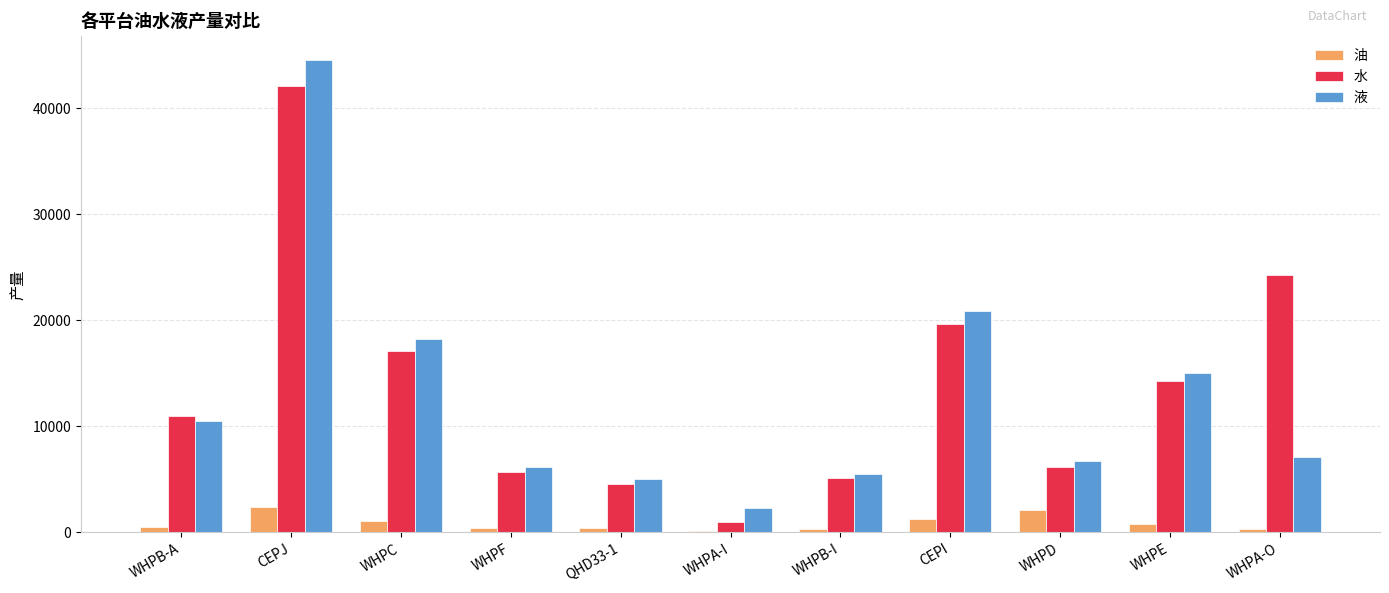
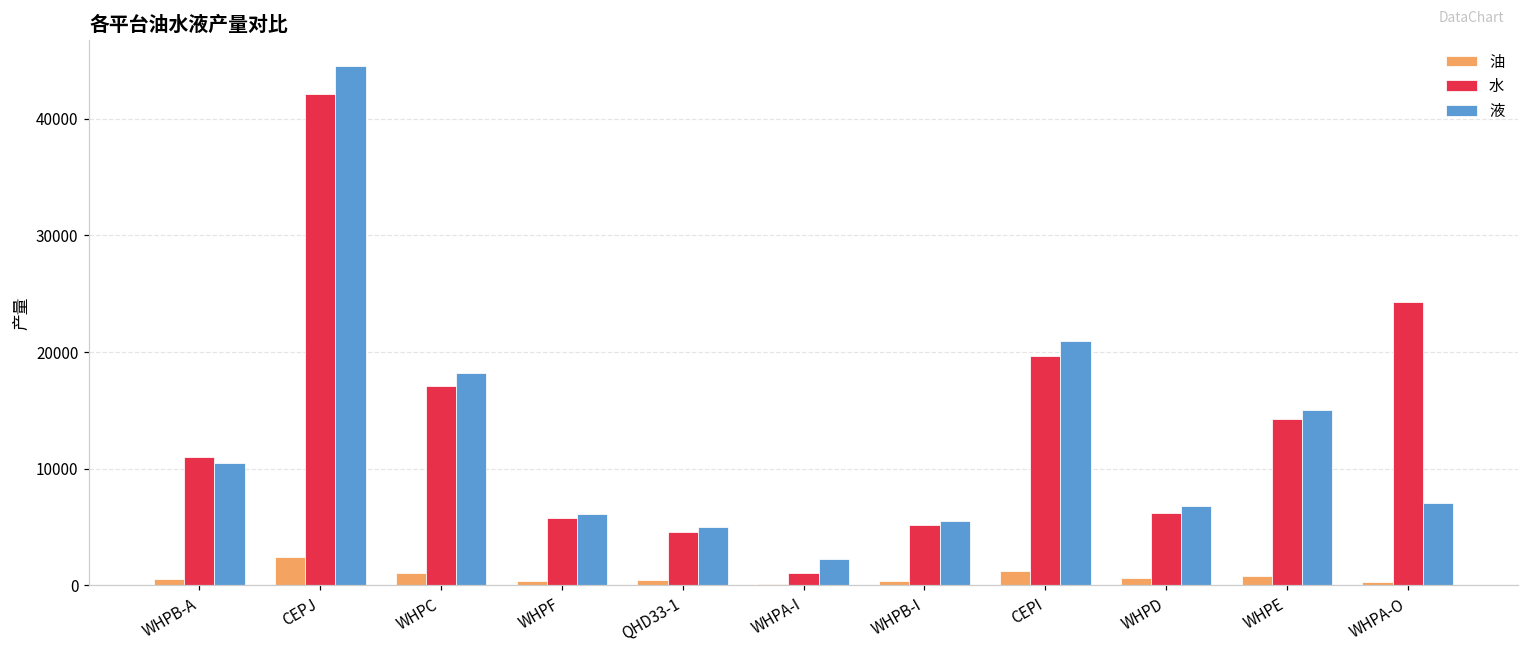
  {
    "油": {
      "WHPB-A": 500,
      "CEPJ": 2400,
      "WHPC": 1100,
      "WHPF": 400,
      "QHD33-1": 400,
      "WHPB-I": 300,
      "CEPI": 1300,
-     "WHPD": 2200,
+     "WHPD": 600,
      "WHPE": 800,
      "WHPA-O": 300
    },
    "水": {
      "WHPB-A": 11000,
      "CEPJ": 42100,
      "WHPC": 17100,
      "WHPF": 5700,
      "QHD33-1": 4600,
      "WHPA-I": 1000,
      "WHPB-I": 5200,
      "CEPI": 19700,
      "WHPD": 6200,
      "WHPE": 14200,
      "WHPA-O": 24200
    },
    "液": {
      "WHPB-A": 10500,
      "CEPJ": 44500,
      "WHPC": 18200,
      "WHPF": 6100,
      "QHD33-1": 5000,
      "WHPA-I": 2300,
      "WHPB-I": 5500,
      "CEPI": 20900,
      "WHPD": 6800,
      "WHPE": 15100,
      "WHPA-O": 7100
    }
  }
